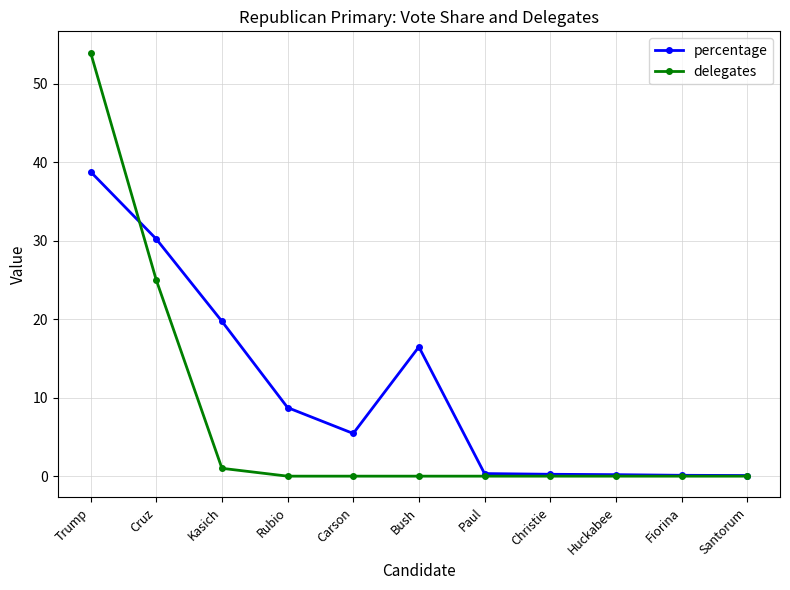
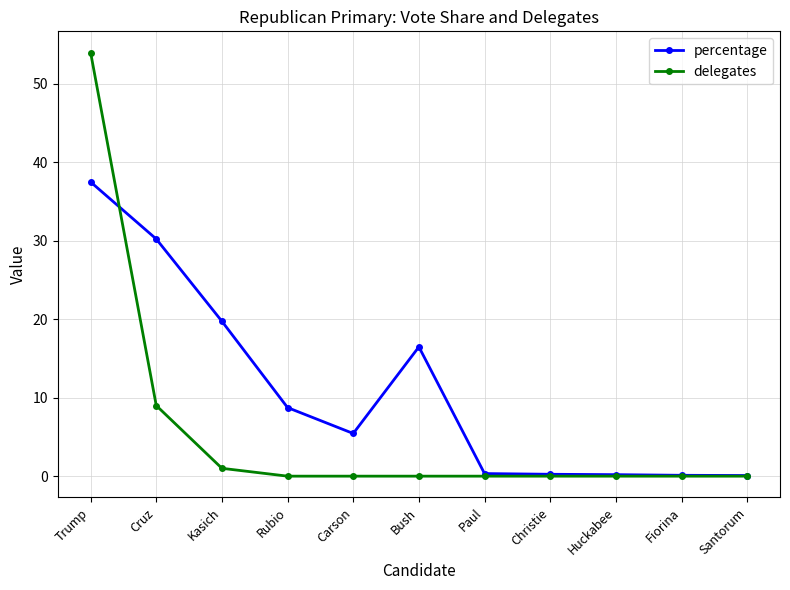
  {
    "percentage": {
-     "Trump": 39,
+     "Trump": 38,
      "Cruz": 30,
      "Kasich": 20,
      "Rubio": 9,
      "Carson": 5,
      "Bush": 16,
      "Paul": 0
    },
    "delegates": {
      "Trump": 54,
-     "Cruz": 25,
+     "Cruz": 9,
      "Kasich": 1,
      "Rubio": 0,
      "Carson": 0,
      "Bush": 0,
      "Paul": 0
    }
  }
